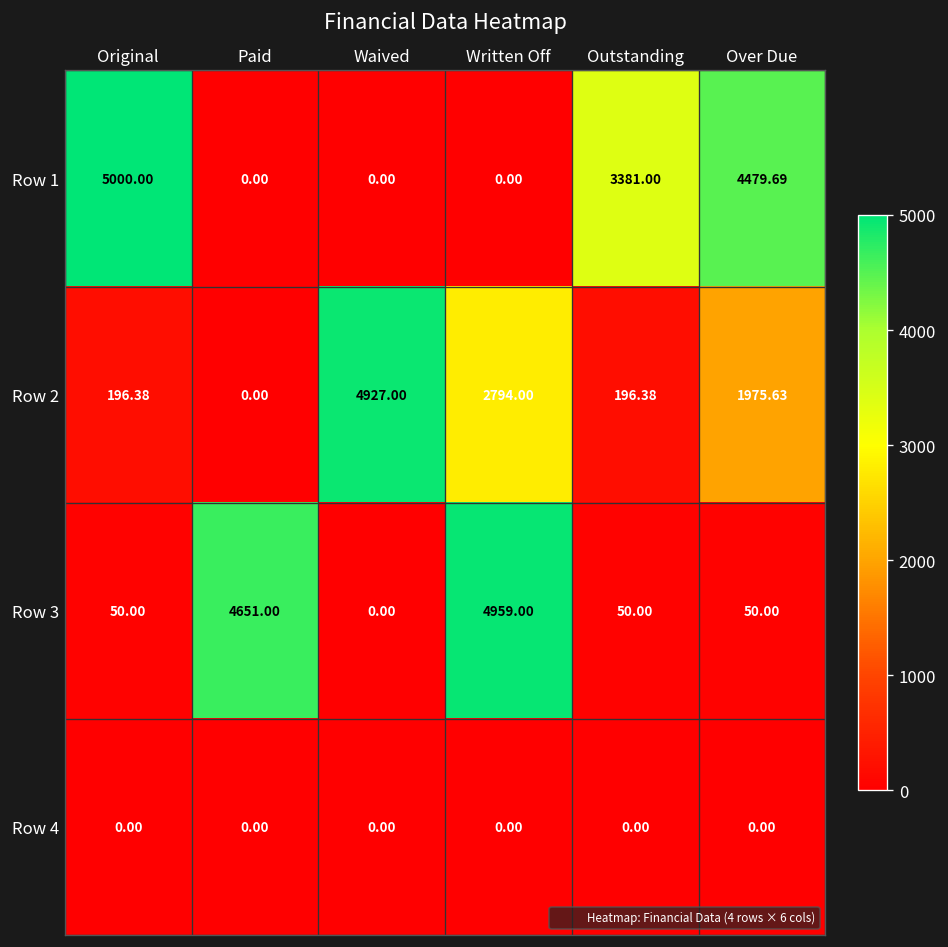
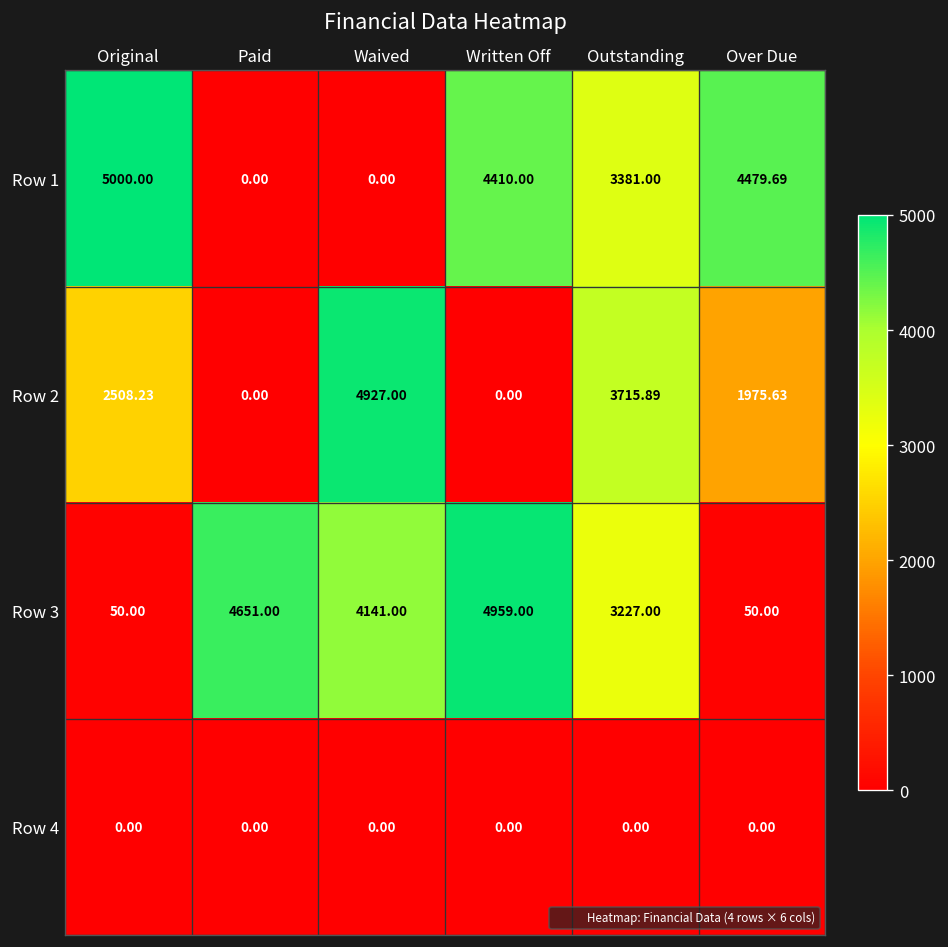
  {
    "Row 1": {
      "Original": 5000.00,
      "Paid": 0.00,
      "Waived": 0.00,
-     "Written Off": 0.00,
+     "Written Off": 4410.00,
      "Outstanding": 3381.00,
      "Over Due": 4479.69
    },
    "Row 2": {
-     "Original": 196.38,
+     "Original": 2508.23,
      "Paid": 0.00,
      "Waived": 4927.00,
-     "Written Off": 2794.00,
-     "Outstanding": 196.38,
+     "Written Off": 0.00,
+     "Outstanding": 3715.89,
      "Over Due": 1975.63
    },
    "Row 3": {
      "Original": 50.00,
      "Paid": 4651.00,
-     "Waived": 0.00,
+     "Waived": 4141.00,
      "Written Off": 4959.00,
-     "Outstanding": 50.00,
+     "Outstanding": 3227.00,
      "Over Due": 50.00
    },
    "Row 4": {
      "Original": 0.00,
      "Paid": 0.00,
      "Waived": 0.00,
      "Written Off": 0.00,
      "Outstanding": 0.00,
      "Over Due": 0.00
    }
  }
